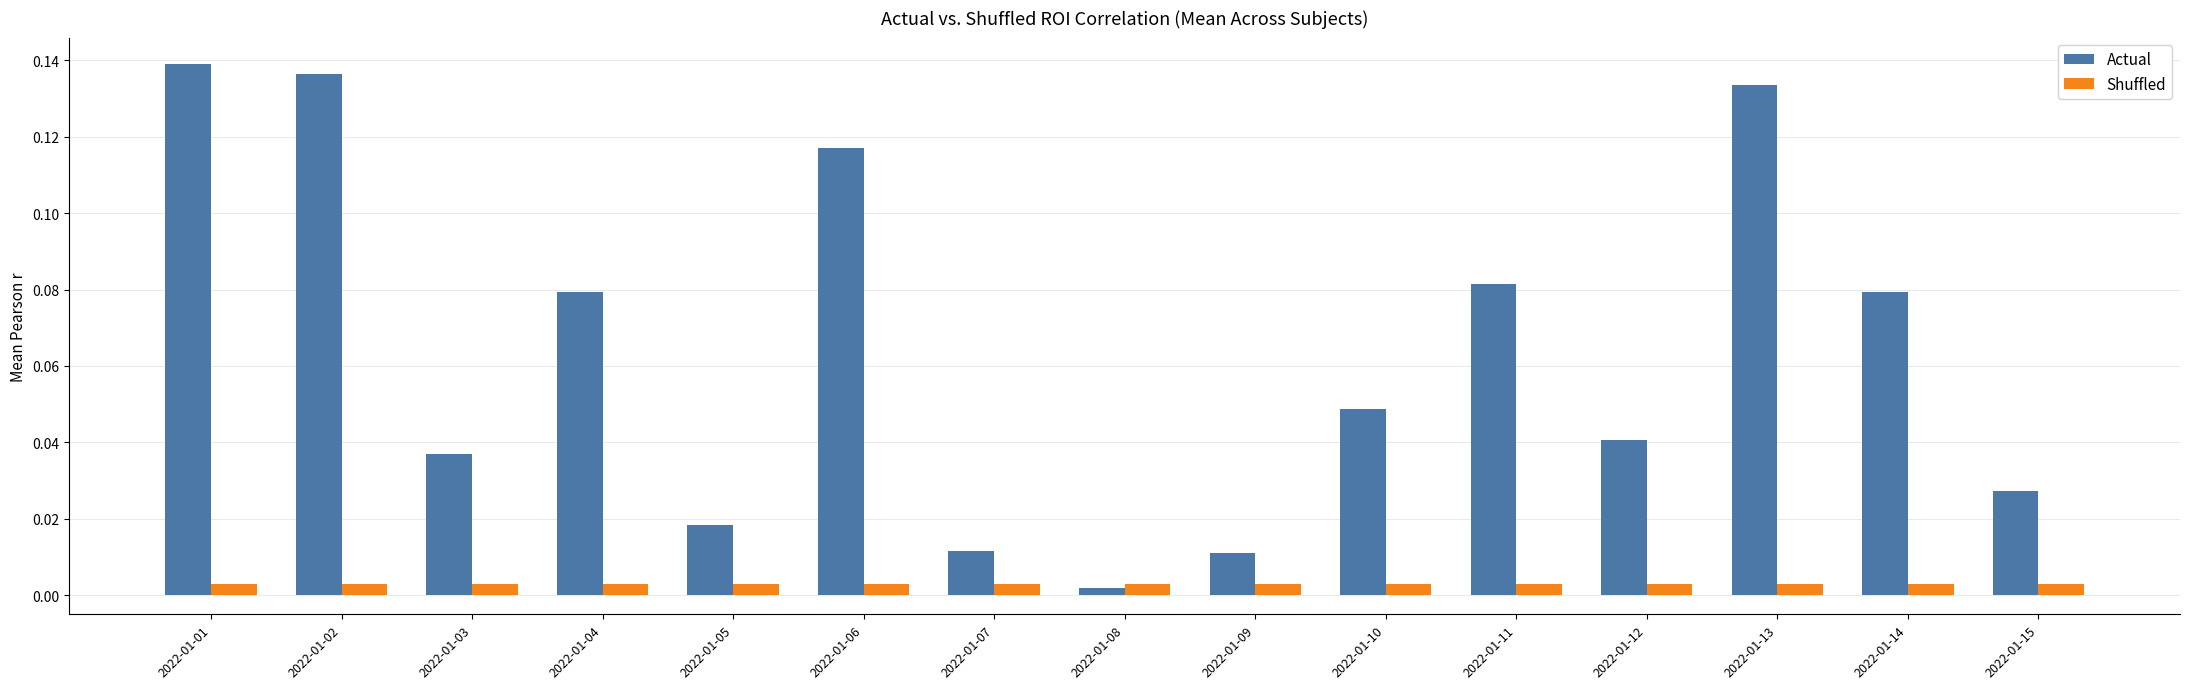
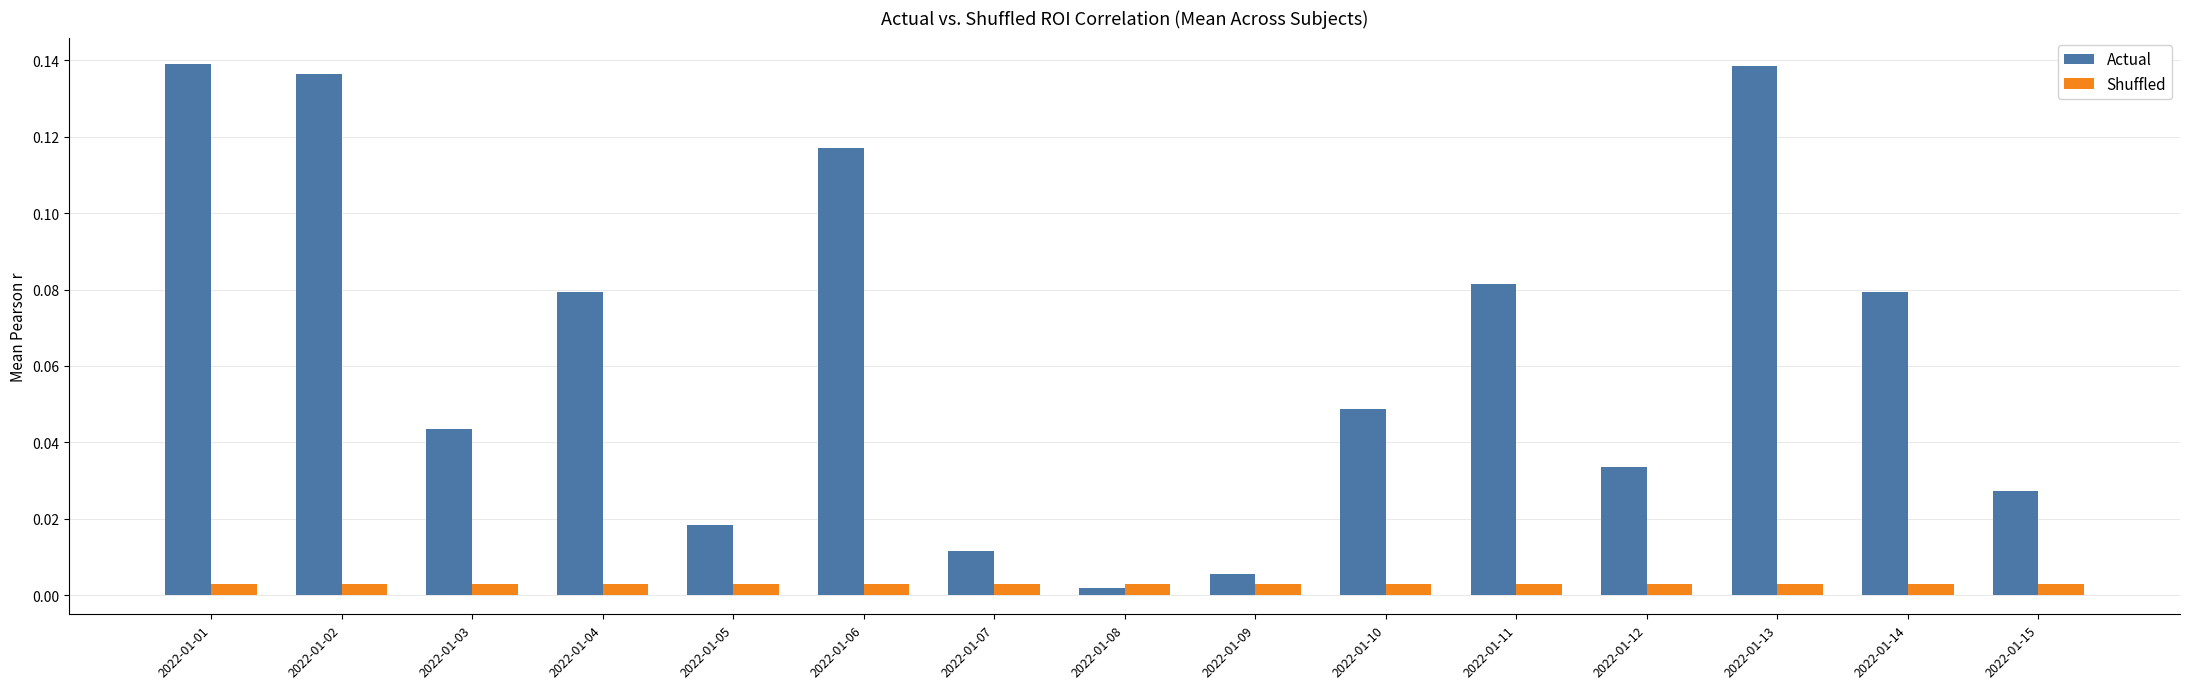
  {
    "Actual": {
      "2022-01-01": 0.139,
      "2022-01-02": 0.136,
-     "2022-01-03": 0.037,
+     "2022-01-03": 0.043,
      "2022-01-04": 0.079,
      "2022-01-05": 0.018,
      "2022-01-06": 0.117,
      "2022-01-07": 0.012,
      "2022-01-08": 0.002,
-     "2022-01-09": 0.011,
+     "2022-01-09": 0.005,
      "2022-01-10": 0.049,
      "2022-01-11": 0.081,
-     "2022-01-12": 0.041,
-     "2022-01-13": 0.133,
+     "2022-01-12": 0.034,
+     "2022-01-13": 0.139,
      "2022-01-14": 0.079,
      "2022-01-15": 0.027
    },
    "Shuffled": {
      "2022-01-01": 0.003,
      "2022-01-02": 0.003,
      "2022-01-03": 0.003,
      "2022-01-04": 0.003,
      "2022-01-05": 0.003,
      "2022-01-06": 0.003,
      "2022-01-07": 0.003,
      "2022-01-08": 0.003,
      "2022-01-09": 0.003,
      "2022-01-10": 0.003,
      "2022-01-11": 0.003,
      "2022-01-12": 0.003,
      "2022-01-13": 0.003,
      "2022-01-14": 0.003,
      "2022-01-15": 0.003
    }
  }
